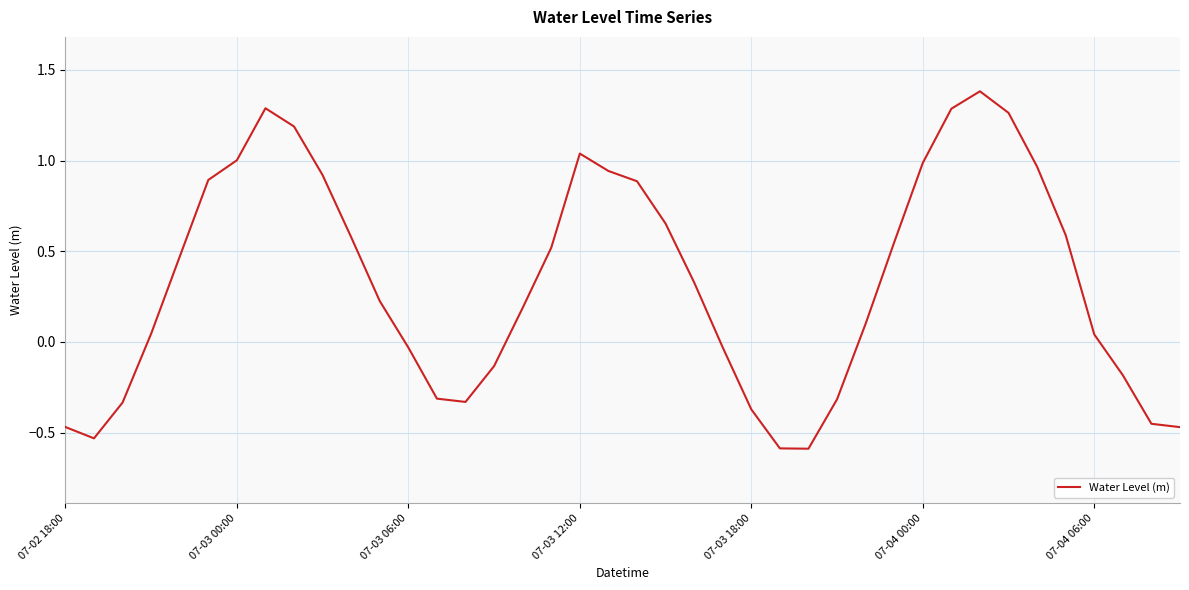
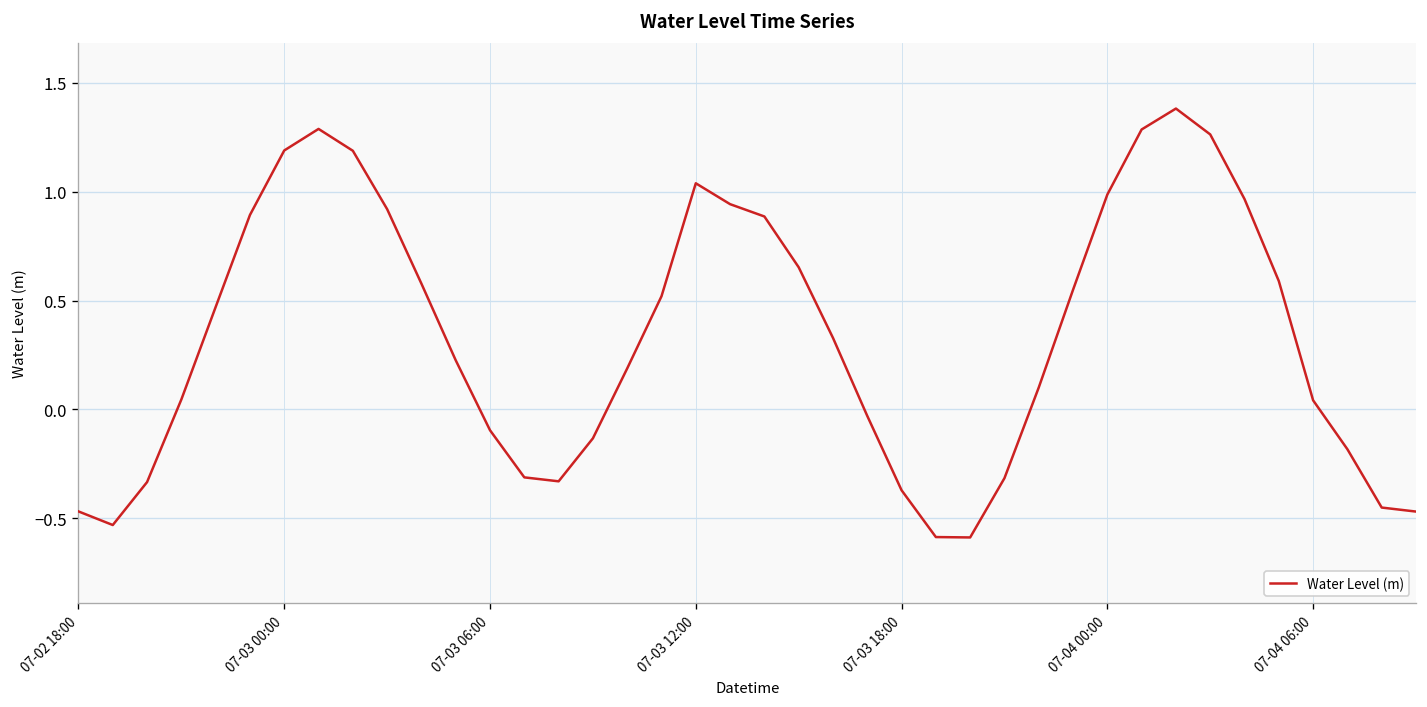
  {
    "07-02 18:00": -0.47,
-   "07-03 00:00": 1.00,
-   "07-03 06:00": -0.03,
+   "07-03 00:00": 1.19,
+   "07-03 06:00": -0.10,
    "07-03 12:00": 1.04,
    "07-03 18:00": -0.37,
    "07-04 00:00": 0.99,
    "07-04 06:00": 0.04
  }
